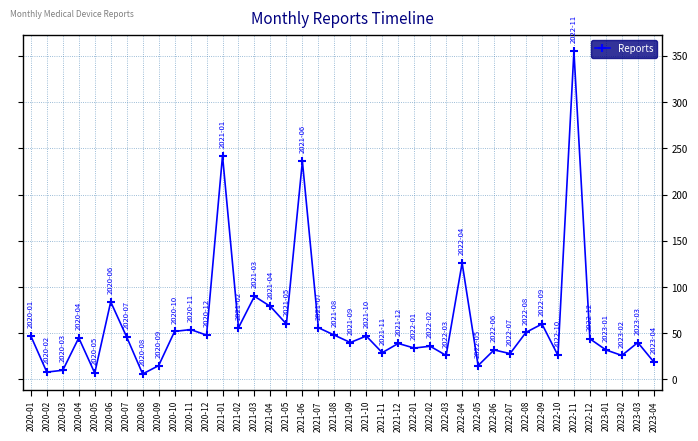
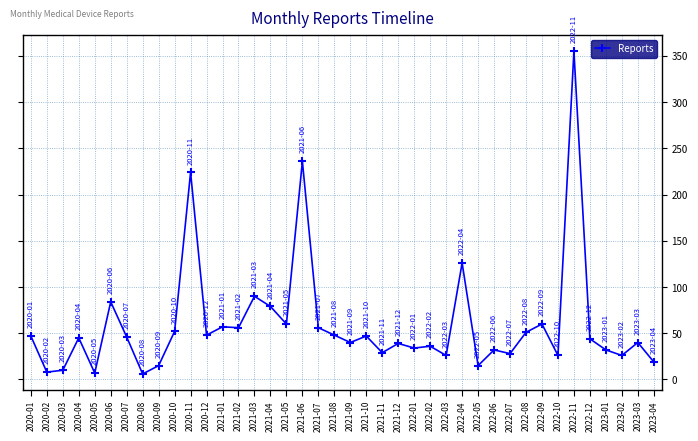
  {
-   "2020-11": 50,
-   "2021-01": 240
+   "2020-11": 220,
+   "2021-01": 60
  }
